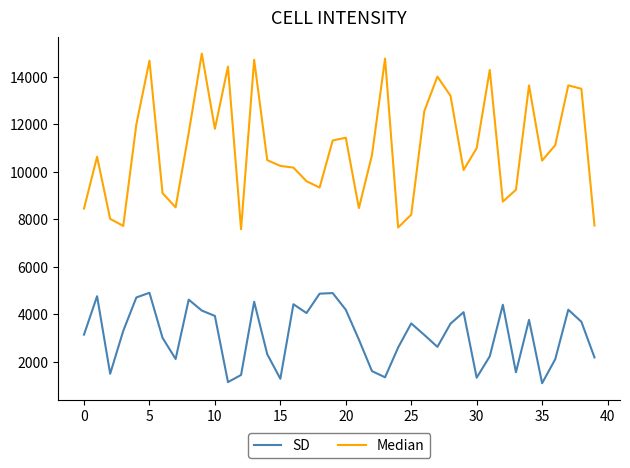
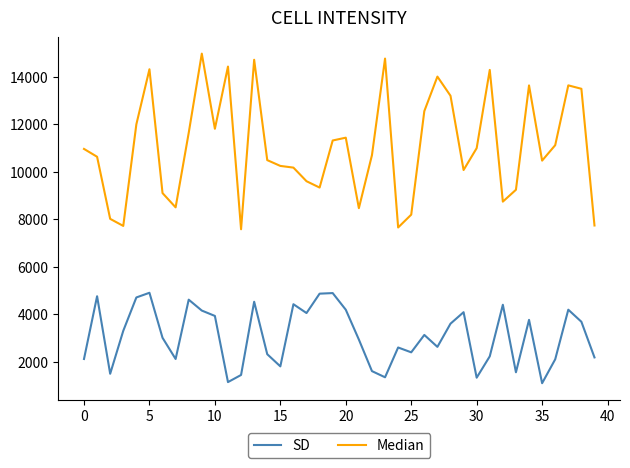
  {
    "SD": {
-     "0": 3100,
+     "0": 2100,
      "5": 4900,
      "10": 3900,
-     "15": 1300,
+     "15": 1800,
      "20": 4200,
-     "25": 3600,
+     "25": 2400,
      "30": 1300,
      "35": 1100
    },
    "Median": {
-     "0": 8400,
-     "5": 14700,
+     "0": 11000,
+     "5": 14300,
      "10": 11800,
      "15": 10200,
      "20": 11400,
      "25": 8200,
      "30": 11000,
      "35": 10500
    }
  }
